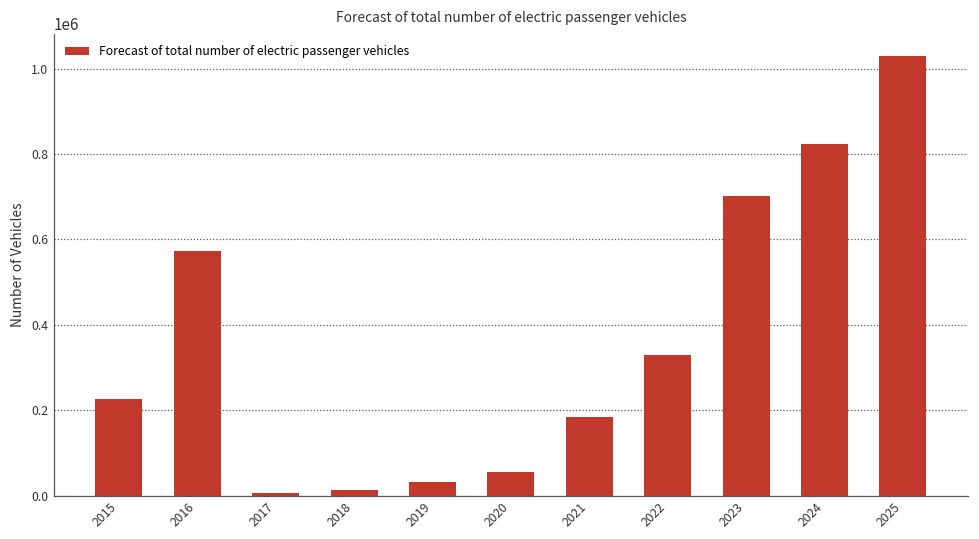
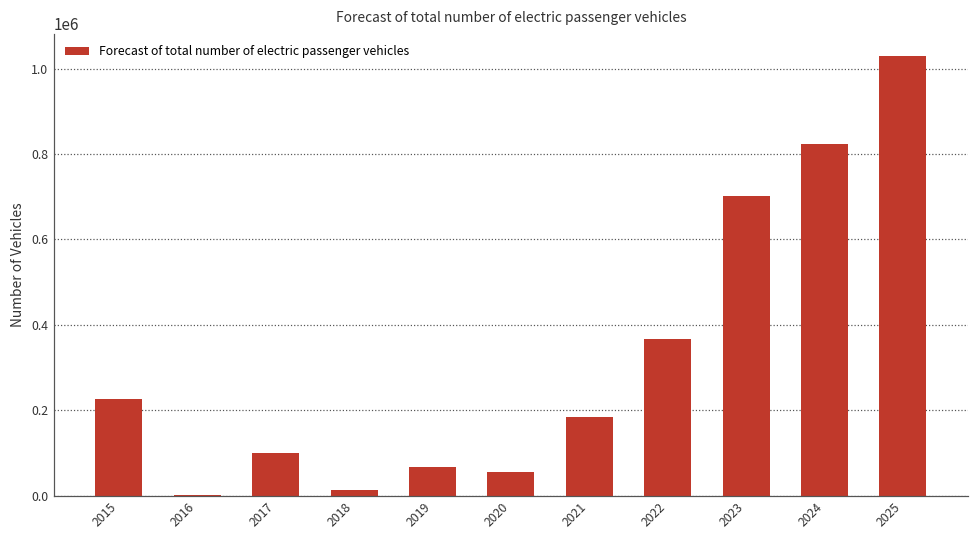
  {
    "2015": 230000,
-   "2016": 570000,
-   "2017": 10000,
+   "2016": 0,
+   "2017": 100000,
    "2018": 10000,
-   "2019": 30000,
+   "2019": 70000,
    "2020": 50000,
    "2021": 180000,
-   "2022": 330000,
+   "2022": 370000,
    "2023": 700000,
    "2024": 820000,
    "2025": 1030000
  }
